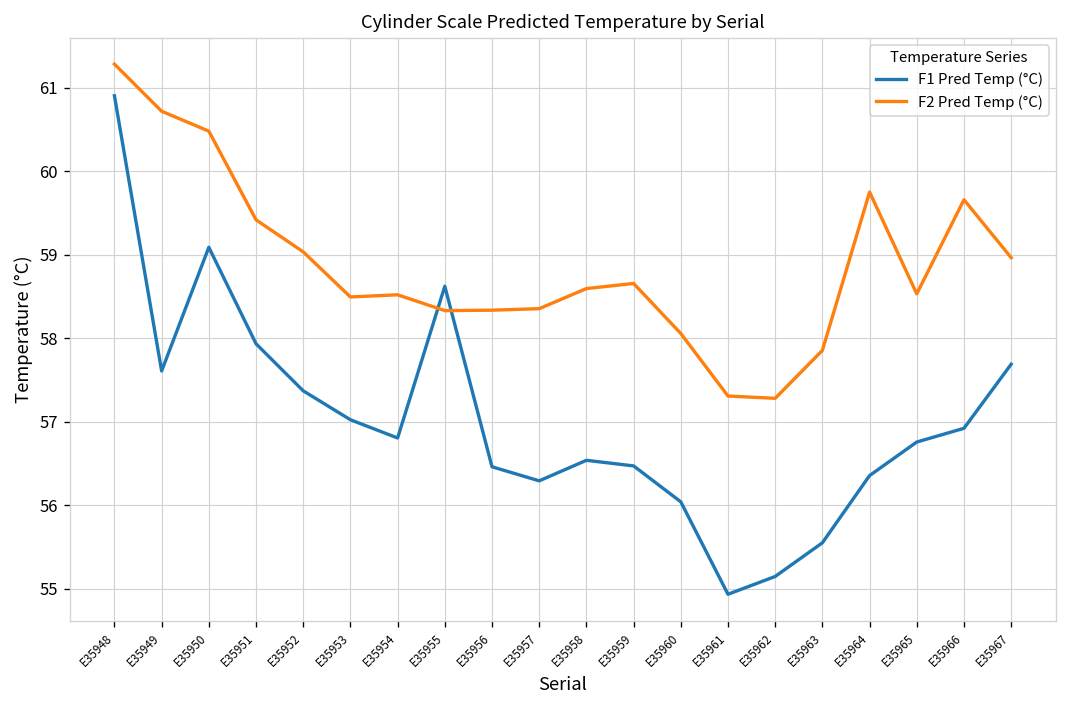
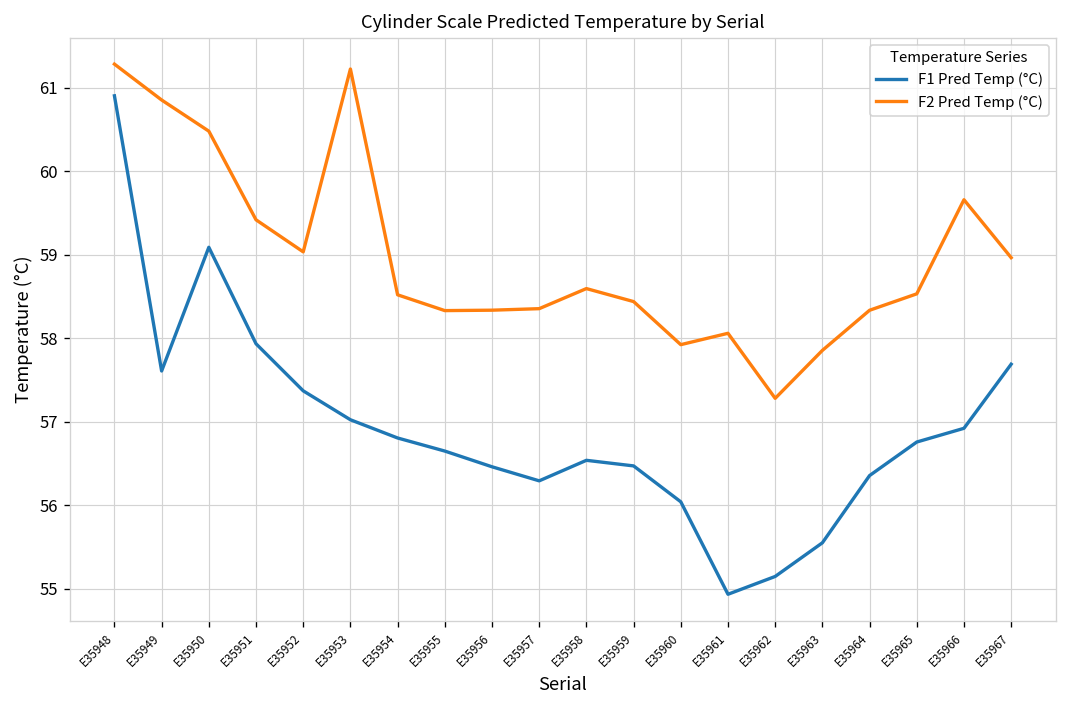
  {
    "F1 Pred Temp (°C)": {
      "E35948": 60.9,
      "E35949": 57.6,
      "E35950": 59.1,
      "E35951": 57.9,
      "E35952": 57.4,
      "E35953": 57.0,
      "E35954": 56.8,
-     "E35955": 58.6,
+     "E35955": 56.6,
      "E35956": 56.5,
      "E35957": 56.3,
      "E35958": 56.5,
      "E35959": 56.5,
      "E35960": 56.0,
      "E35961": 54.9,
      "E35962": 55.1,
      "E35963": 55.6,
      "E35964": 56.4,
      "E35965": 56.8,
      "E35966": 56.9,
      "E35967": 57.7
    },
    "F2 Pred Temp (°C)": {
      "E35948": 61.3,
-     "E35949": 60.7,
+     "E35949": 60.9,
      "E35950": 60.5,
      "E35951": 59.4,
      "E35952": 59.0,
-     "E35953": 58.5,
+     "E35953": 61.2,
      "E35954": 58.5,
      "E35955": 58.3,
      "E35956": 58.3,
      "E35957": 58.4,
      "E35958": 58.6,
-     "E35959": 58.7,
-     "E35960": 58.1,
-     "E35961": 57.3,
+     "E35959": 58.4,
+     "E35960": 57.9,
+     "E35961": 58.1,
      "E35962": 57.3,
      "E35963": 57.9,
-     "E35964": 59.7,
+     "E35964": 58.3,
      "E35965": 58.5,
      "E35966": 59.7,
      "E35967": 59.0
    }
  }
